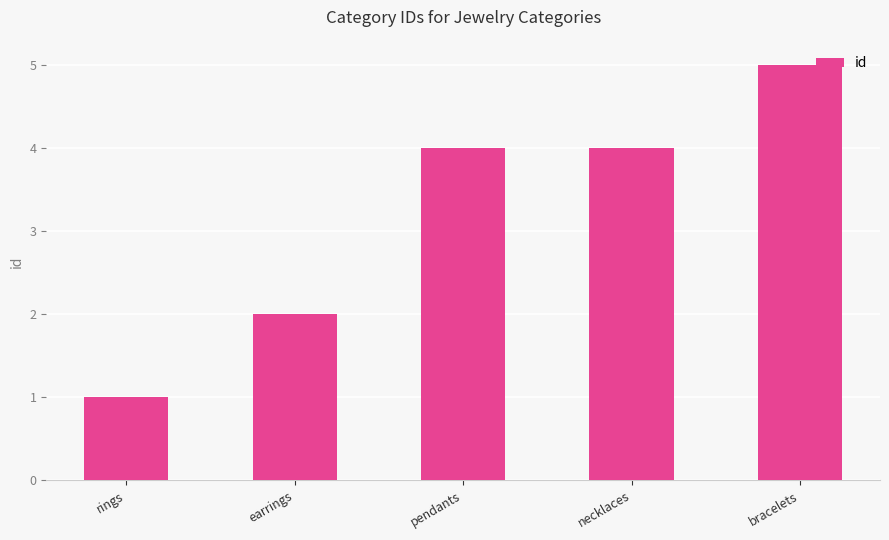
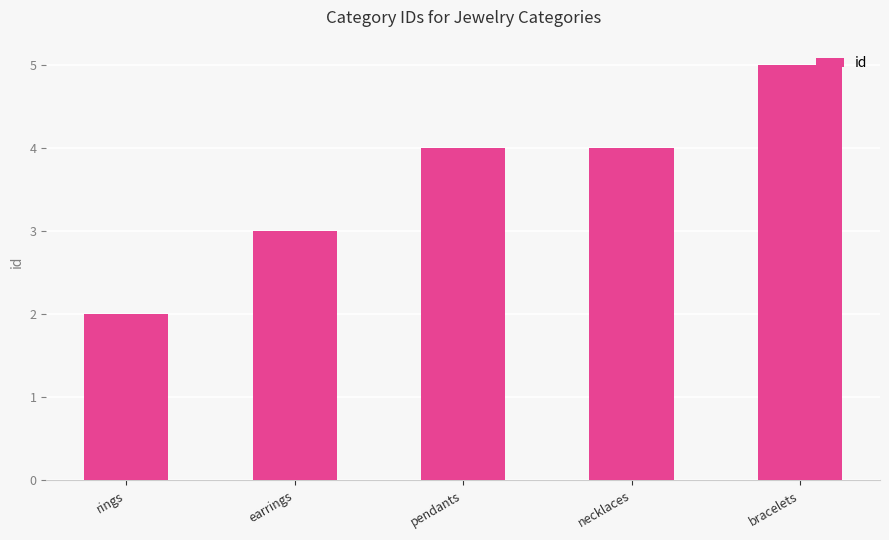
  {
-   "rings": 1,
-   "earrings": 2,
+   "rings": 2,
+   "earrings": 3,
    "pendants": 4,
    "necklaces": 4,
    "bracelets": 5
  }
